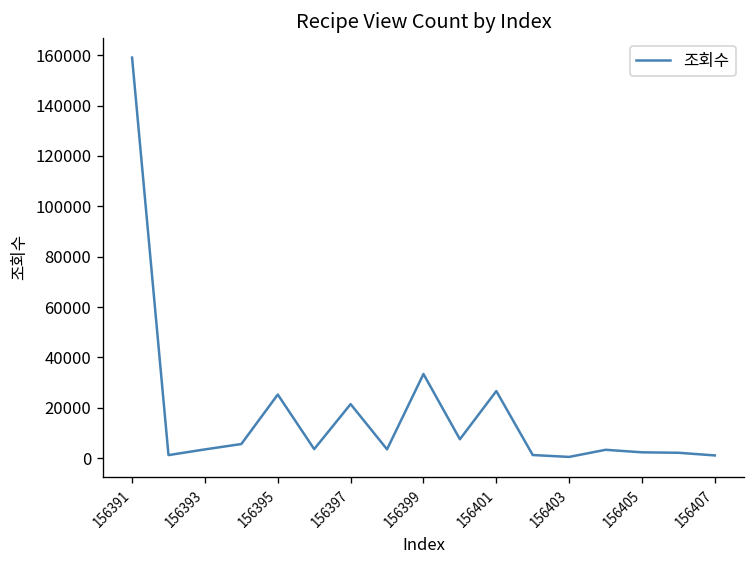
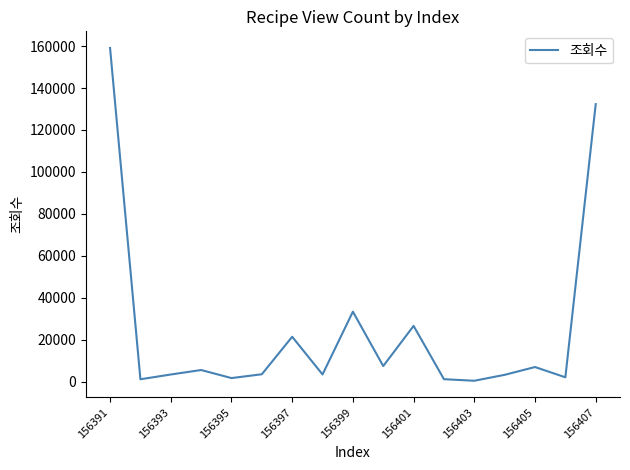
  {
    "156391": 159000,
    "156393": 3000,
-   "156395": 25000,
+   "156395": 2000,
    "156397": 21000,
    "156399": 33000,
    "156401": 27000,
    "156403": 0,
-   "156405": 2000,
-   "156407": 1000
+   "156405": 7000,
+   "156407": 132000
  }
